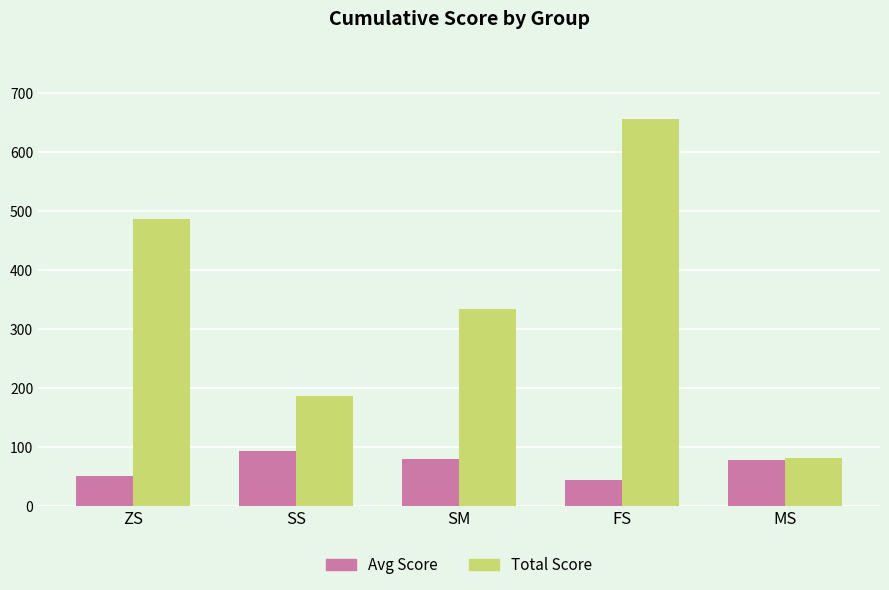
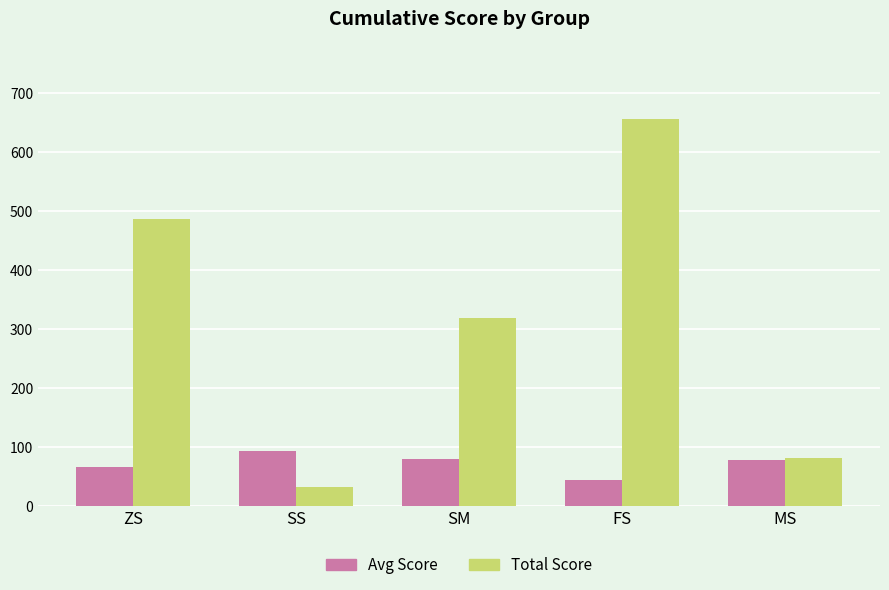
  {
    "Avg Score": {
-     "ZS": 50,
+     "ZS": 70,
      "SS": 90,
      "SM": 80,
      "FS": 40,
      "MS": 80
    },
    "Total Score": {
      "ZS": 490,
-     "SS": 190,
-     "SM": 330,
+     "SS": 30,
+     "SM": 320,
      "FS": 660,
      "MS": 80
    }
  }
